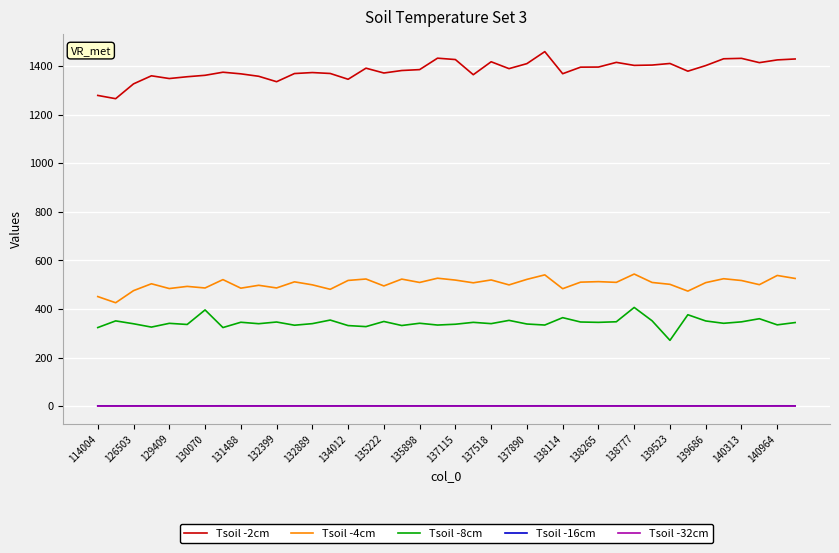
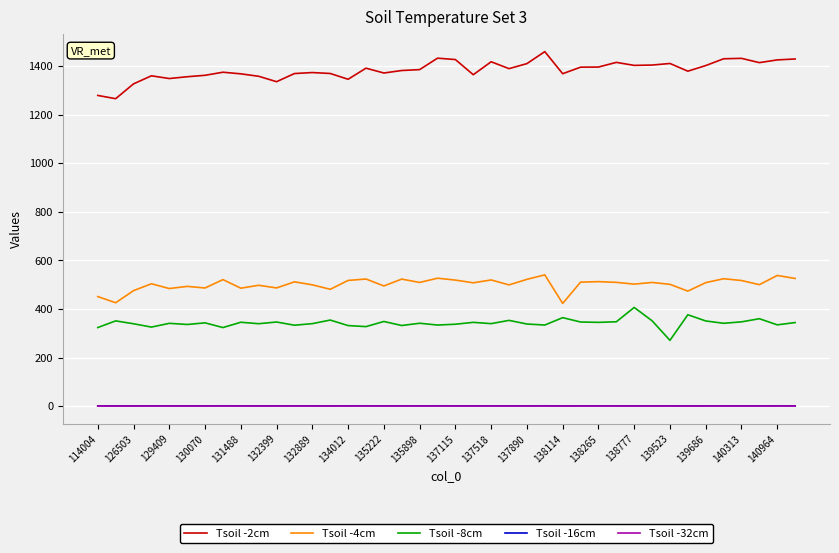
  {
    "Tsoil -2cm": {
      "114004": 1280,
      "126503": 1330,
      "129409": 1350,
      "130070": 1360,
      "131488": 1370,
      "132399": 1340,
      "132889": 1370,
      "134012": 1350,
      "135222": 1370,
      "135898": 1390,
      "137115": 1430,
      "137518": 1420,
      "137890": 1410,
      "138114": 1370,
      "138265": 1400,
      "138777": 1400,
      "139523": 1410,
      "139686": 1400,
      "140313": 1430,
      "140964": 1430
    },
    "Tsoil -4cm": {
      "114004": 450,
      "126503": 480,
      "129409": 480,
      "130070": 490,
      "131488": 490,
      "132399": 490,
      "132889": 500,
      "134012": 520,
      "135222": 500,
      "135898": 510,
      "137115": 520,
      "137518": 520,
      "137890": 520,
-     "138114": 480,
+     "138114": 420,
      "138265": 510,
-     "138777": 540,
+     "138777": 500,
      "139523": 500,
      "139686": 510,
      "140313": 520,
      "140964": 540
    },
    "Tsoil -8cm": {
      "114004": 320,
      "126503": 340,
      "129409": 340,
-     "130070": 400,
+     "130070": 340,
      "131488": 350,
      "132399": 350,
      "132889": 340,
      "134012": 330,
      "135222": 350,
      "135898": 340,
      "137115": 340,
      "137518": 340,
      "137890": 340,
      "138114": 360,
      "138265": 350,
      "138777": 410,
      "139523": 270,
      "139686": 350,
      "140313": 350,
      "140964": 330
    },
    "Tsoil -32cm": {
      "114004": 0,
      "126503": 0,
      "129409": 0,
      "130070": 0,
      "131488": 0,
      "132399": 0,
      "132889": 0,
      "134012": 0,
      "135222": 0,
      "135898": 0,
      "137115": 0,
      "137518": 0,
      "137890": 0,
      "138114": 0,
      "138265": 0,
      "138777": 0,
      "139523": 0,
      "139686": 0,
      "140313": 0,
      "140964": 0
    }
  }
